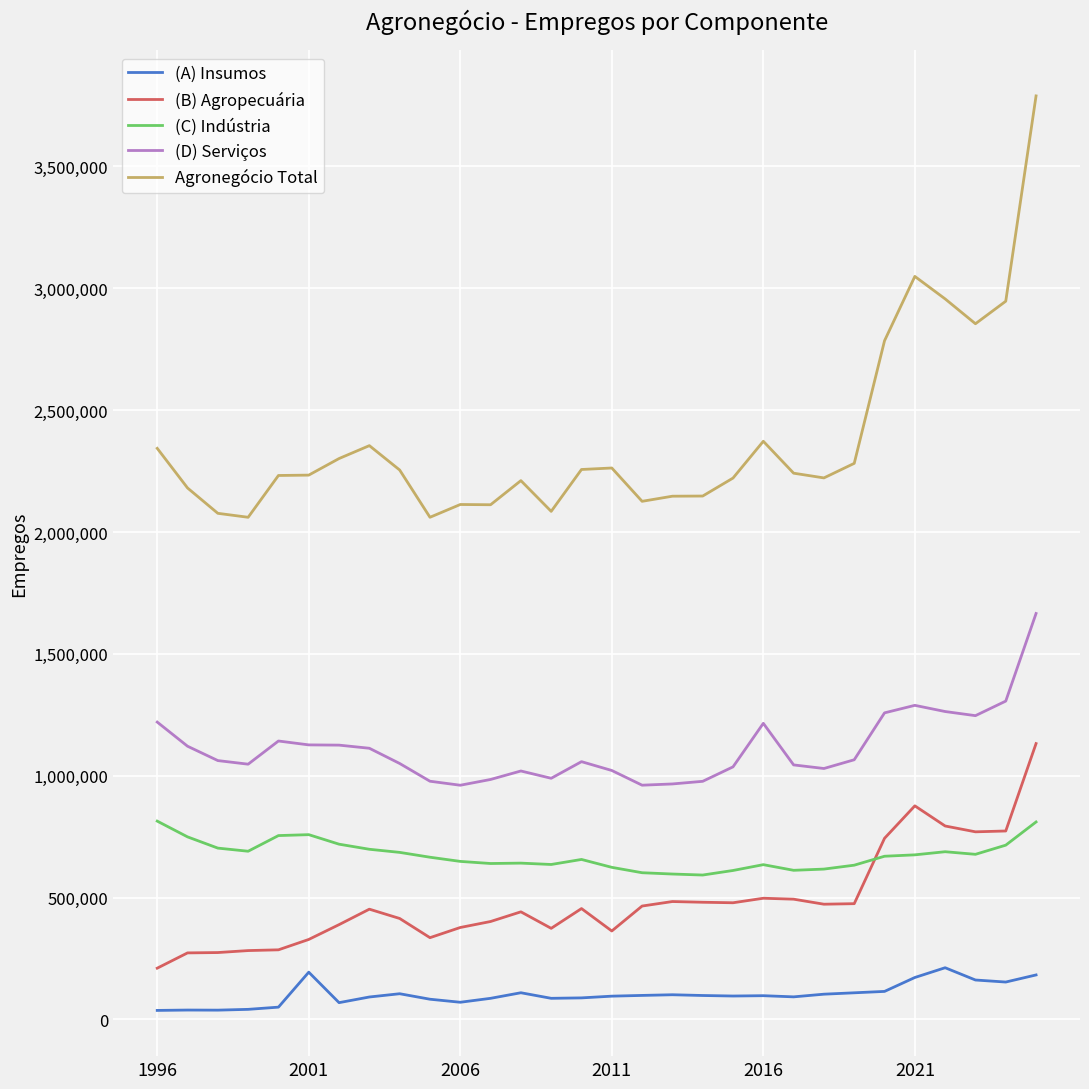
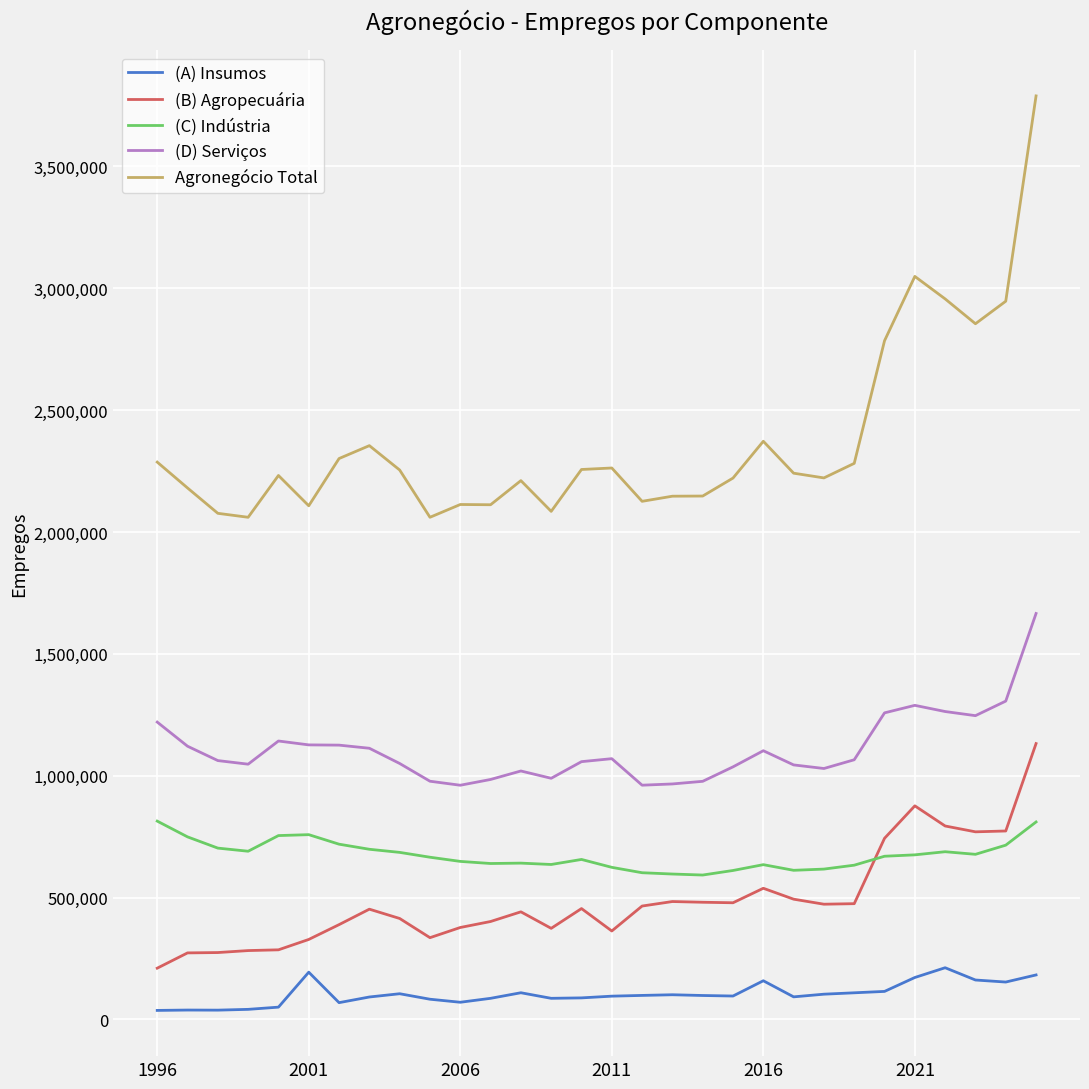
  {
    "(A) Insumos": {
      "1996": "40,000",
      "2001": "190,000",
      "2006": "70,000",
      "2011": "100,000",
-     "2016": "100,000",
+     "2016": "160,000",
      "2021": "170,000"
    },
    "(B) Agropecuária": {
      "1996": "210,000",
      "2001": "330,000",
      "2006": "380,000",
      "2011": "360,000",
-     "2016": "500,000",
+     "2016": "540,000",
      "2021": "880,000"
    },
    "(C) Indústria": {
      "1996": "810,000",
      "2001": "760,000",
      "2006": "650,000",
      "2011": "620,000",
      "2016": "630,000",
      "2021": "680,000"
    },
    "(D) Serviços": {
      "1996": "1,220,000",
      "2001": "1,130,000",
      "2006": "960,000",
-     "2011": "1,020,000",
-     "2016": "1,210,000",
+     "2011": "1,070,000",
+     "2016": "1,100,000",
      "2021": "1,290,000"
    },
    "Agronegócio Total": {
-     "1996": "2,340,000",
-     "2001": "2,230,000",
+     "1996": "2,290,000",
+     "2001": "2,110,000",
      "2006": "2,110,000",
      "2011": "2,260,000",
      "2016": "2,370,000",
      "2021": "3,050,000"
    }
  }
